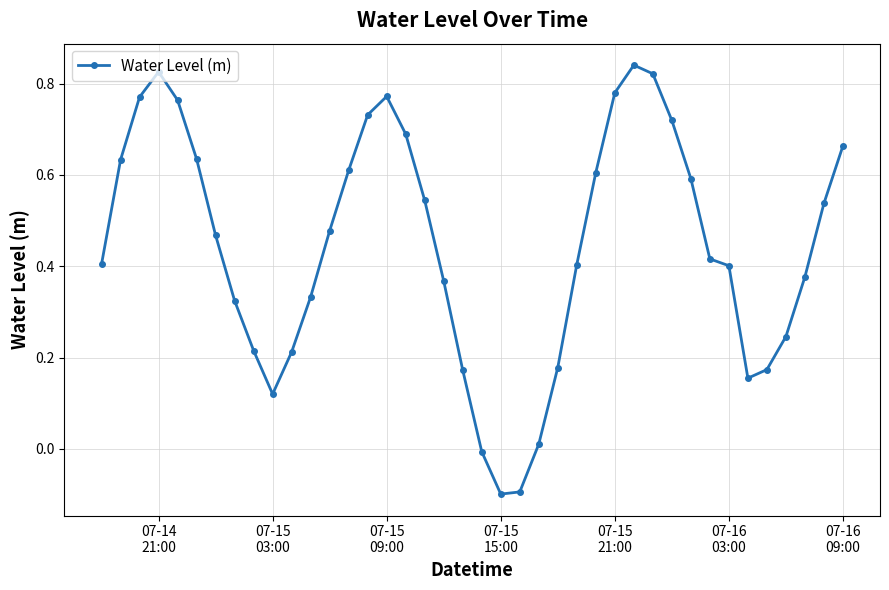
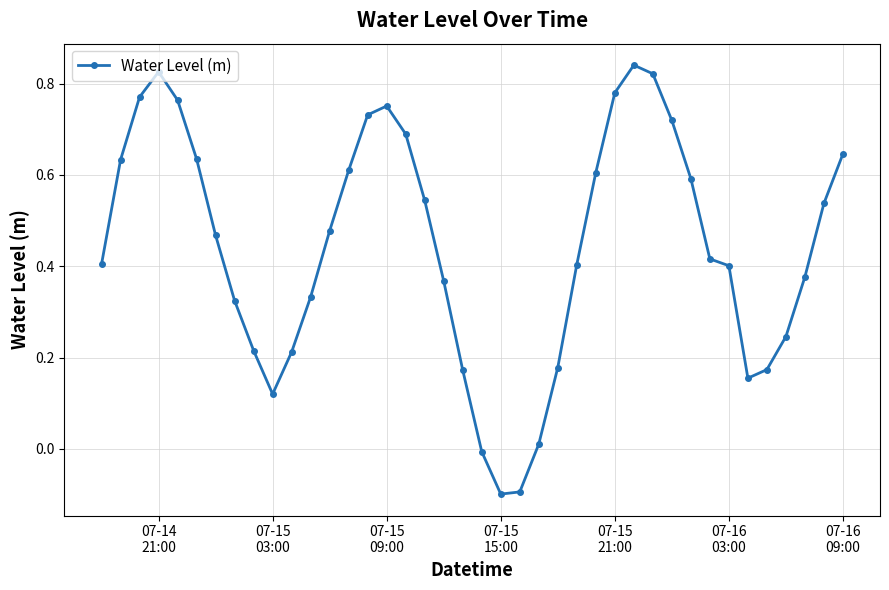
  {
    "07-15 03:00": 0.12,
-   "07-15 09:00": 0.77,
+   "07-15 09:00": 0.75,
    "07-15 15:00": -0.10,
    "07-15 21:00": 0.78,
    "07-16 03:00": 0.40,
-   "07-16 09:00": 0.66
+   "07-16 09:00": 0.65
  }
